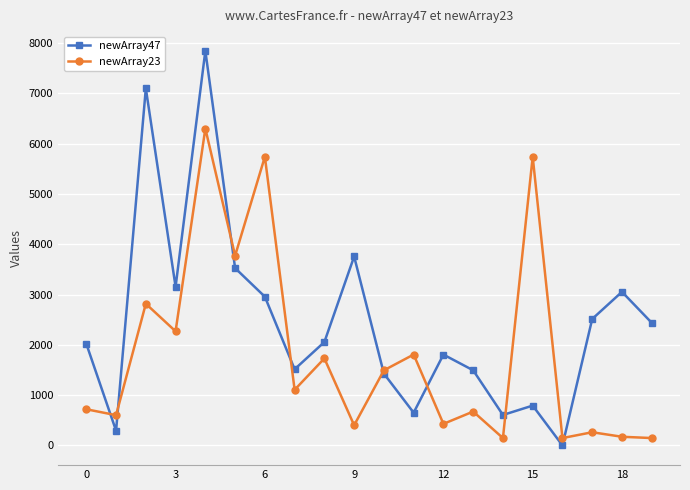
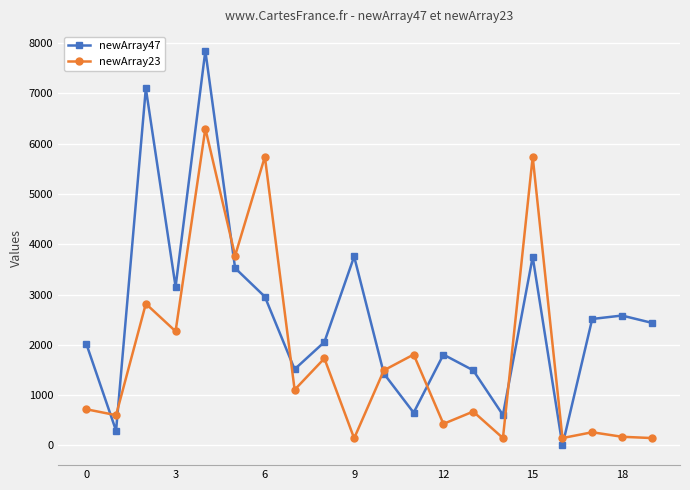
  {
    "newArray47": {
      "0": 2000,
      "3": 3200,
      "6": 3000,
      "9": 3800,
      "12": 1800,
-     "15": 800,
-     "18": 3100
+     "15": 3700,
+     "18": 2600
    },
    "newArray23": {
      "0": 700,
      "3": 2300,
      "6": 5700,
-     "9": 400,
+     "9": 100,
      "12": 400,
      "15": 5700,
      "18": 200
    }
  }
